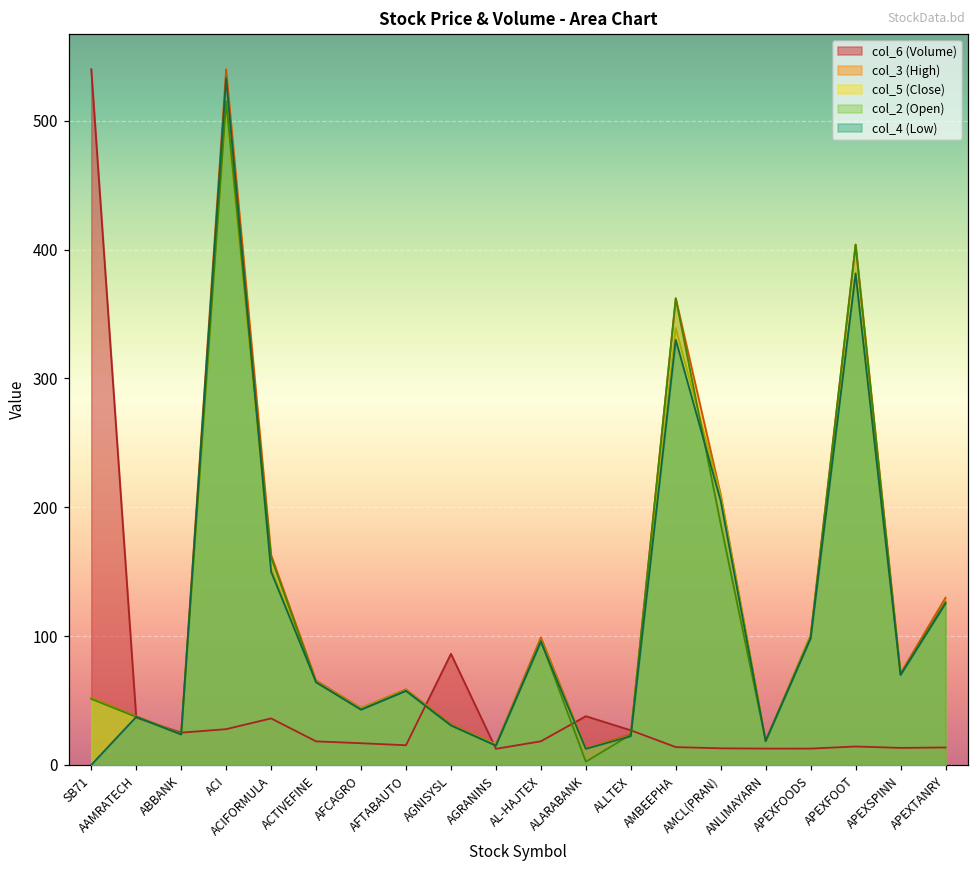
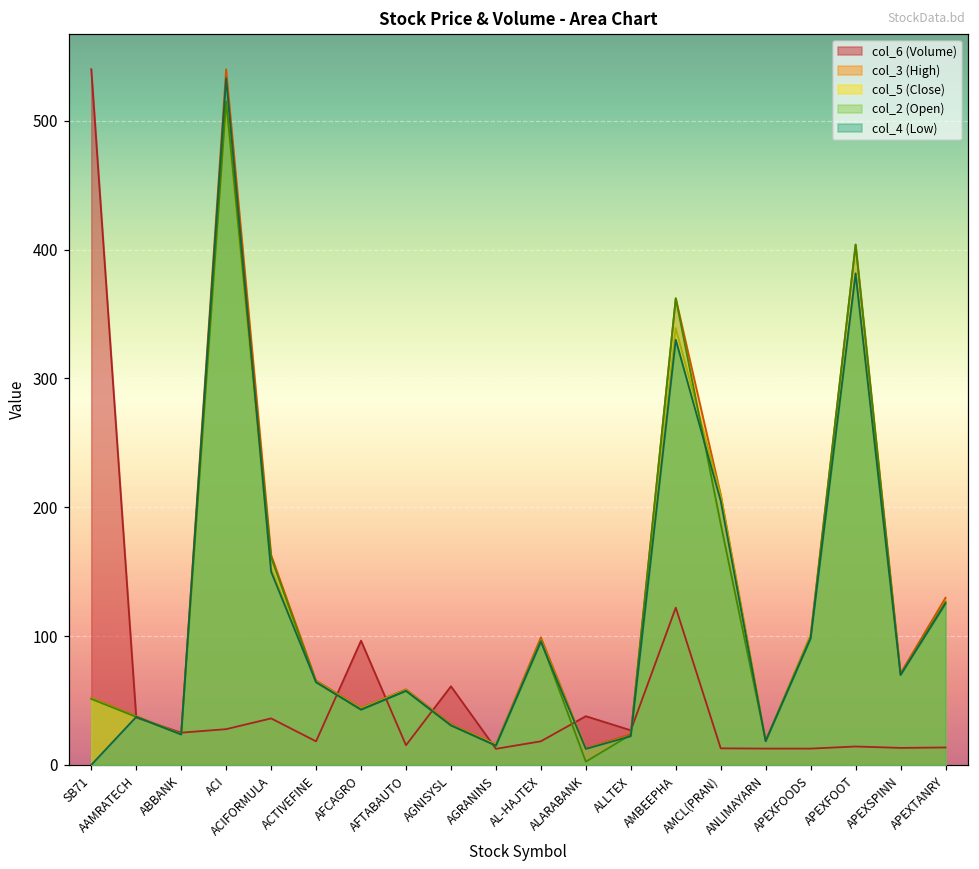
  {
    "col_6 (Volume)": {
      "SB71": 540,
      "ACI": 28,
      "ACIFORMULA": 36,
      "ACTIVEFINE": 18,
-     "AFCAGRO": 17,
+     "AFCAGRO": 96,
      "AFTABAUTO": 15,
-     "AGNISYSL": 86,
+     "AGNISYSL": 61,
      "AGRANINS": 13,
      "AL-HAJTEX": 18,
      "ALARABANK": 38,
      "ALLTEX": 27,
-     "AMBEEPHA": 14,
+     "AMBEEPHA": 122,
      "AMCL(PRAN)": 13,
      "ANLIMAYARN": 13,
      "APEXFOODS": 13,
      "APEXFOOT": 14,
      "APEXSPINN": 13,
      "APEXTANRY": 14
    },
    "col_2 (Open)": {
      "ACI": 515,
      "ALARABANK": 3,
      "AMCL(PRAN)": 187
    },
    "col_4 (Low)": {
      "SB71": 0,
      "ACI": 533,
      "ACIFORMULA": 150,
      "AMBEEPHA": 330,
      "AMCL(PRAN)": 205
    }
  }
